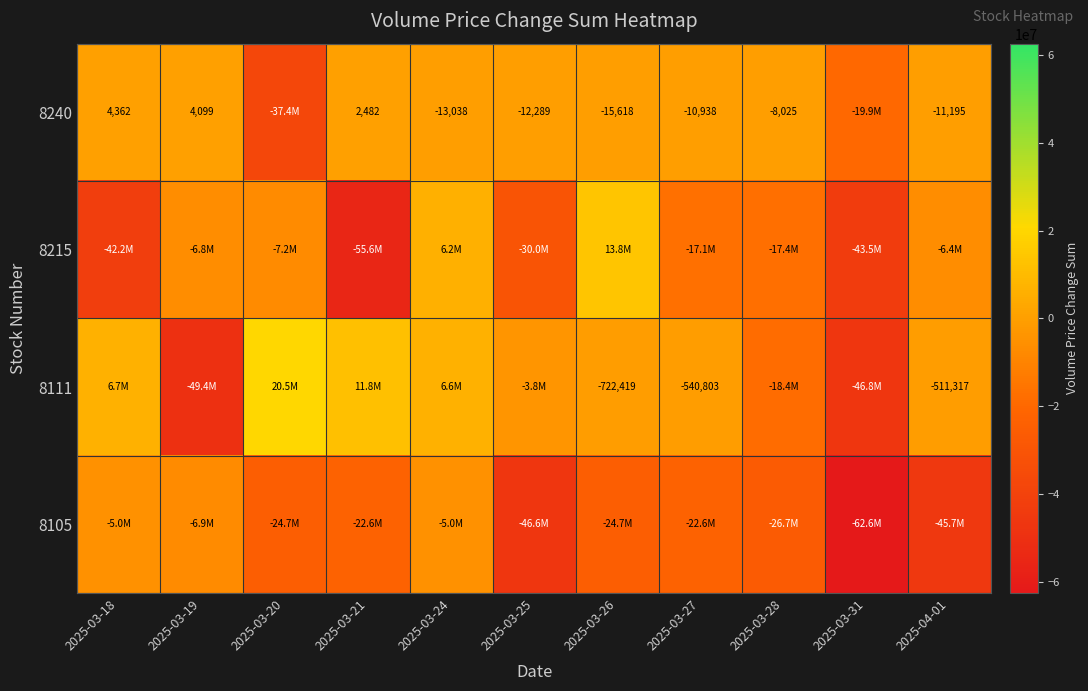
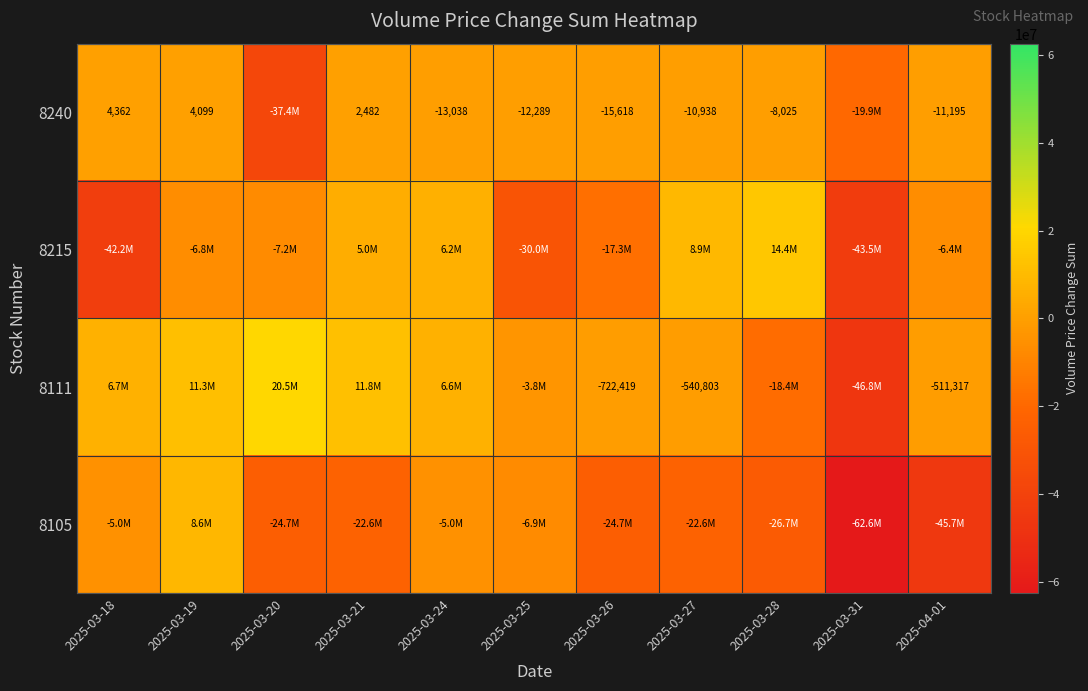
  {
    "8240": {
      "2025-03-18": "4,362",
      "2025-03-19": "4,099",
      "2025-03-20": "-37.4M",
      "2025-03-21": "2,482",
      "2025-03-24": "-13,038",
      "2025-03-25": "-12,289",
      "2025-03-26": "-15,618",
      "2025-03-27": "-10,938",
      "2025-03-28": "-8,025",
      "2025-03-31": "-19.9M",
      "2025-04-01": "-11,195"
    },
    "8215": {
      "2025-03-18": "-42.2M",
      "2025-03-19": "-6.8M",
      "2025-03-20": "-7.2M",
-     "2025-03-21": "-55.6M",
+     "2025-03-21": "5.0M",
      "2025-03-24": "6.2M",
      "2025-03-25": "-30.0M",
-     "2025-03-26": "13.8M",
-     "2025-03-27": "-17.1M",
-     "2025-03-28": "-17.4M",
+     "2025-03-26": "-17.3M",
+     "2025-03-27": "8.9M",
+     "2025-03-28": "14.4M",
      "2025-03-31": "-43.5M",
      "2025-04-01": "-6.4M"
    },
    "8111": {
      "2025-03-18": "6.7M",
-     "2025-03-19": "-49.4M",
+     "2025-03-19": "11.3M",
      "2025-03-20": "20.5M",
      "2025-03-21": "11.8M",
      "2025-03-24": "6.6M",
      "2025-03-25": "-3.8M",
      "2025-03-26": "-722,419",
      "2025-03-27": "-540,803",
      "2025-03-28": "-18.4M",
      "2025-03-31": "-46.8M",
      "2025-04-01": "-511,317"
    },
    "8105": {
      "2025-03-18": "-5.0M",
-     "2025-03-19": "-6.9M",
+     "2025-03-19": "8.6M",
      "2025-03-20": "-24.7M",
      "2025-03-21": "-22.6M",
      "2025-03-24": "-5.0M",
-     "2025-03-25": "-46.6M",
+     "2025-03-25": "-6.9M",
      "2025-03-26": "-24.7M",
      "2025-03-27": "-22.6M",
      "2025-03-28": "-26.7M",
      "2025-03-31": "-62.6M",
      "2025-04-01": "-45.7M"
    }
  }
